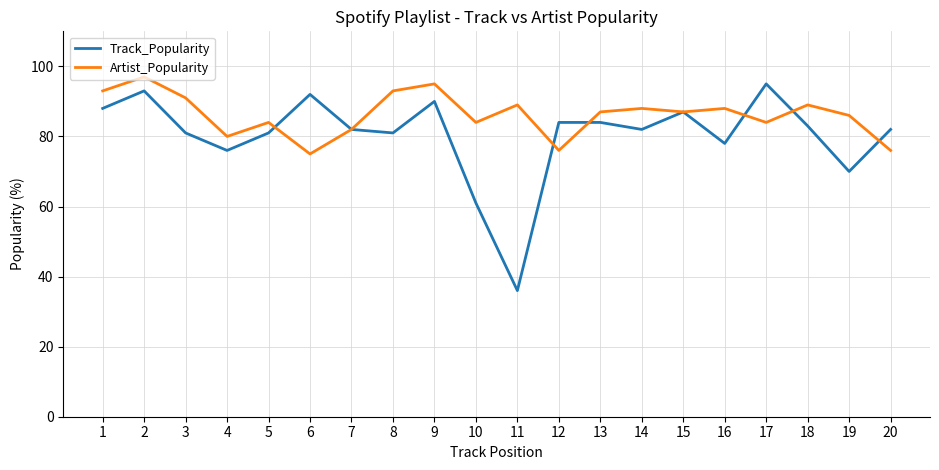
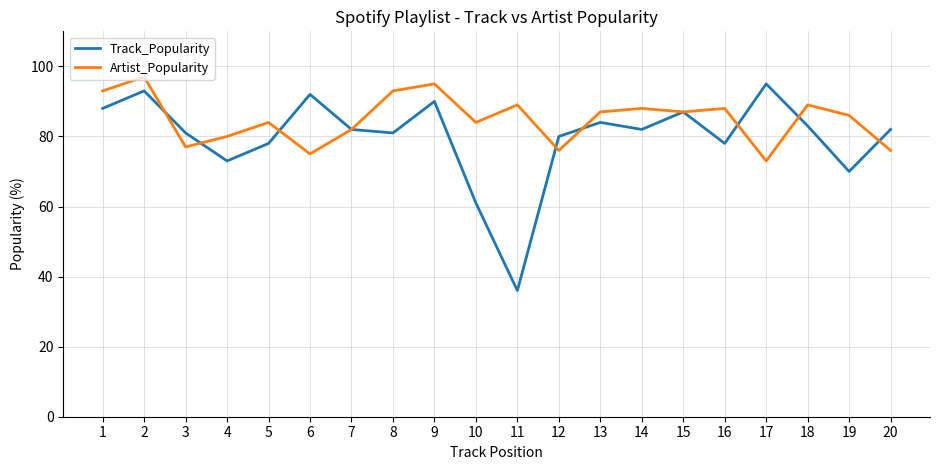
  {
    "Track_Popularity": {
      "1": 88,
      "2": 93,
      "3": 81,
-     "4": 76,
-     "5": 81,
+     "4": 73,
+     "5": 78,
      "6": 92,
      "8": 81,
      "9": 90,
      "10": 61,
      "11": 36,
-     "12": 84,
+     "12": 80,
      "13": 84,
      "14": 82,
      "16": 78,
      "17": 95,
      "18": 83,
      "19": 70,
      "20": 82
    },
    "Artist_Popularity": {
      "1": 93,
-     "3": 91,
+     "3": 77,
      "4": 80,
      "5": 84,
      "6": 75,
      "8": 93,
      "9": 95,
      "10": 84,
      "11": 89,
      "12": 76,
      "13": 87,
      "14": 88,
      "16": 88,
-     "17": 84,
+     "17": 73,
      "18": 89,
      "19": 86,
      "20": 76
    }
  }
